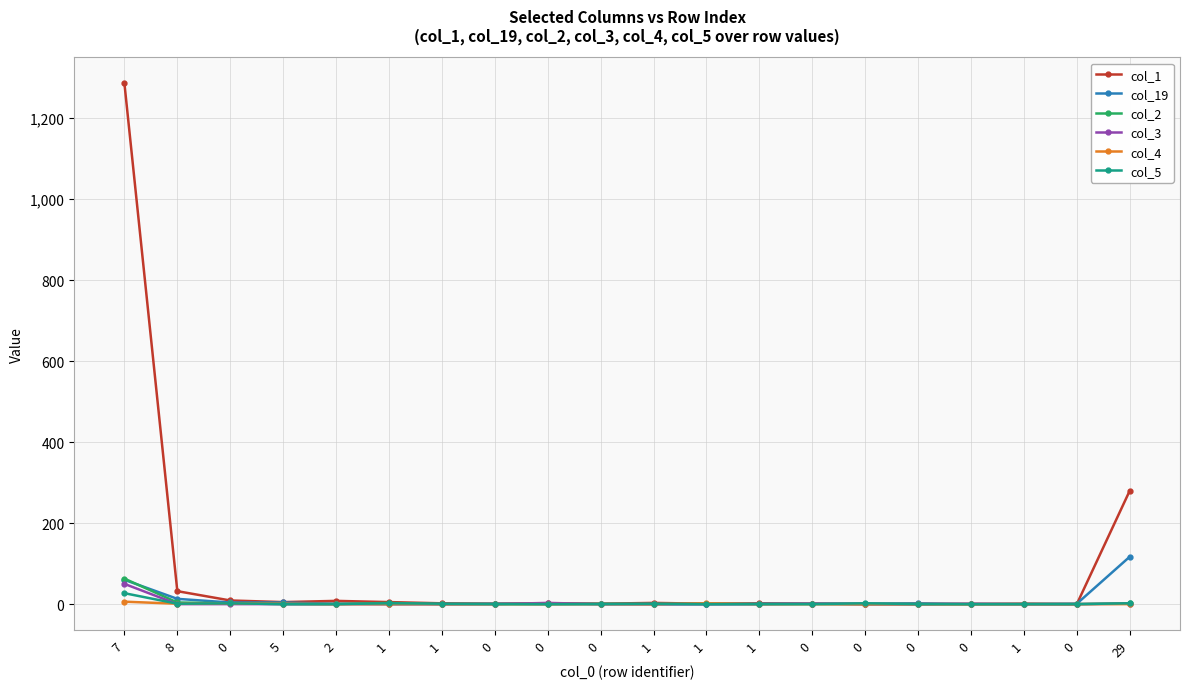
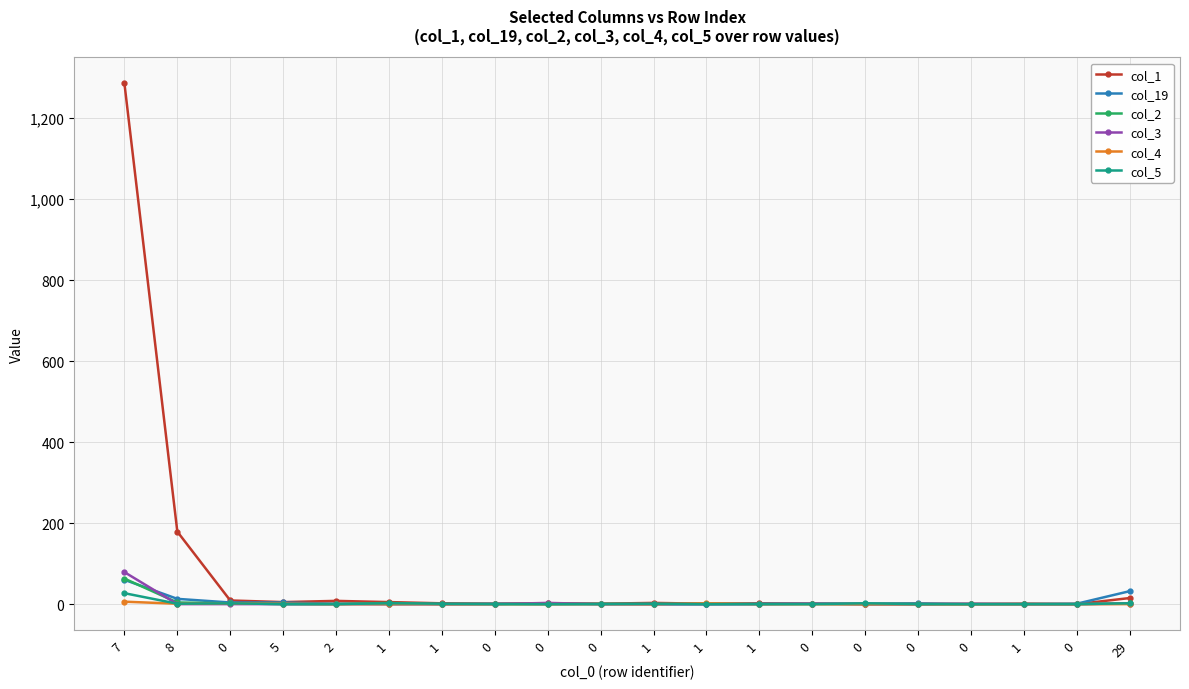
  {
    "col_1": {
      "7": "1,290",
-     "8": "30",
+     "8": "180",
      "2": "10",
-     "29": "280"
+     "29": "20"
    },
    "col_19": {
      "8": "10",
-     "29": "120"
+     "29": "30"
    },
    "col_3": {
-     "7": "50"
+     "7": "80"
    },
    "col_4": {
      "7": "10"
    }
  }
